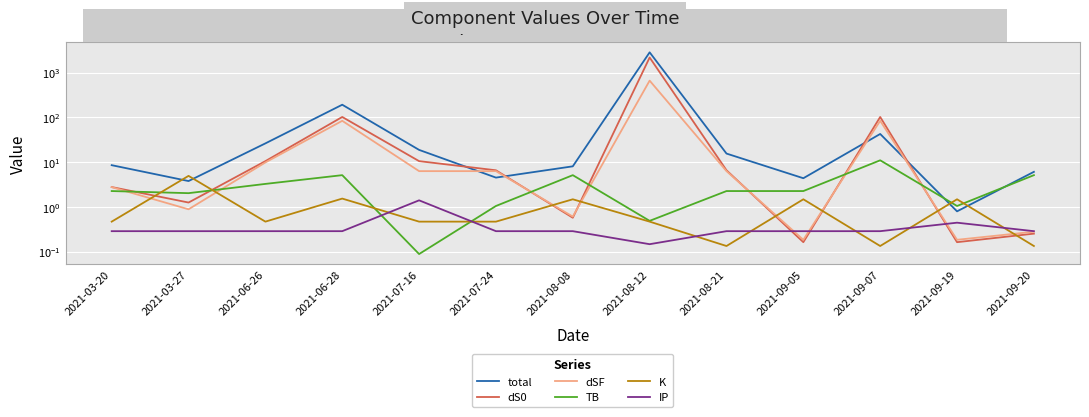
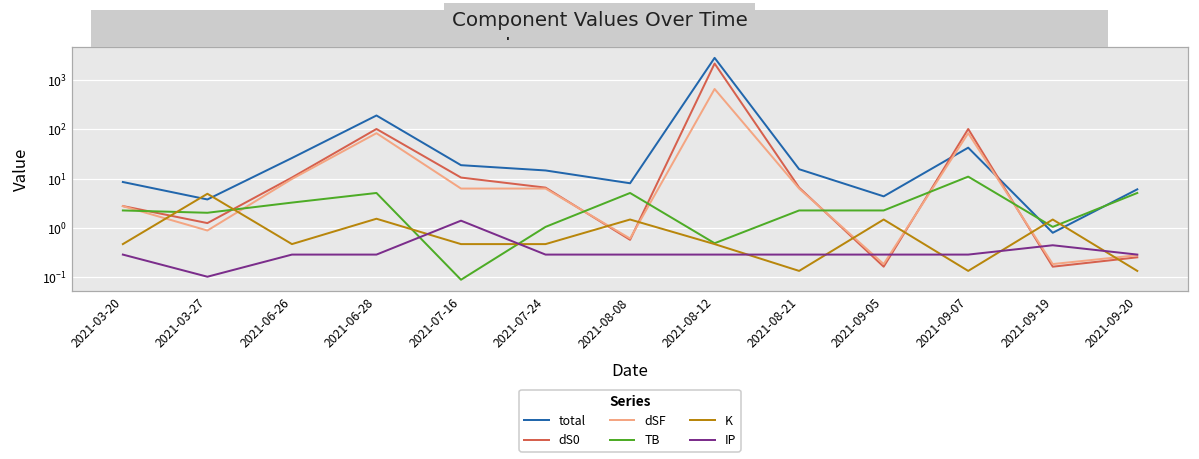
  {
    "total": {
      "2021-03-20": 9,
      "2021-03-27": 4,
      "2021-06-26": 30,
      "2021-06-28": 190,
      "2021-07-16": 19,
-     "2021-07-24": 5,
+     "2021-07-24": 15,
      "2021-08-08": 8,
      "2021-08-12": 3000,
      "2021-08-21": 16,
      "2021-09-05": 4,
      "2021-09-07": 40,
      "2021-09-19": 0.8,
      "2021-09-20": 6
    },
    "dS0": {
      "2021-03-27": 1.3,
      "2021-06-28": 100,
      "2021-07-16": 11,
      "2021-08-12": 2000,
      "2021-09-07": 100
    },
    "dSF": {
      "2021-03-27": 0.9,
      "2021-06-28": 80,
      "2021-07-16": 6,
      "2021-08-12": 700,
      "2021-09-07": 80
    },
    "TB": {
      "2021-03-20": 2,
      "2021-03-27": 2,
      "2021-06-26": 3,
      "2021-06-28": 5,
      "2021-07-16": 0.09,
      "2021-07-24": 1.0,
      "2021-08-08": 5,
      "2021-08-21": 2,
      "2021-09-05": 2,
      "2021-09-07": 11,
      "2021-09-19": 1.0,
      "2021-09-20": 5
    },
    "K": {
      "2021-03-20": 0.5,
      "2021-03-27": 5,
      "2021-06-26": 0.5,
      "2021-06-28": 1.5,
      "2021-07-16": 0.5,
      "2021-07-24": 0.5,
      "2021-08-08": 1.5,
      "2021-08-21": 0.13,
      "2021-09-05": 1.5,
      "2021-09-07": 0.13,
      "2021-09-19": 1.5,
      "2021-09-20": 0.13
    },
    "IP": {
      "2021-03-20": 0.3,
-     "2021-03-27": 0.3,
+     "2021-03-27": 0.10,
      "2021-06-26": 0.3,
      "2021-06-28": 0.3,
      "2021-07-16": 1.4,
      "2021-07-24": 0.3,
      "2021-08-08": 0.3,
-     "2021-08-12": 0.15,
+     "2021-08-12": 0.3,
      "2021-08-21": 0.3,
      "2021-09-05": 0.3,
      "2021-09-07": 0.3,
      "2021-09-19": 0.4
    }
  }
